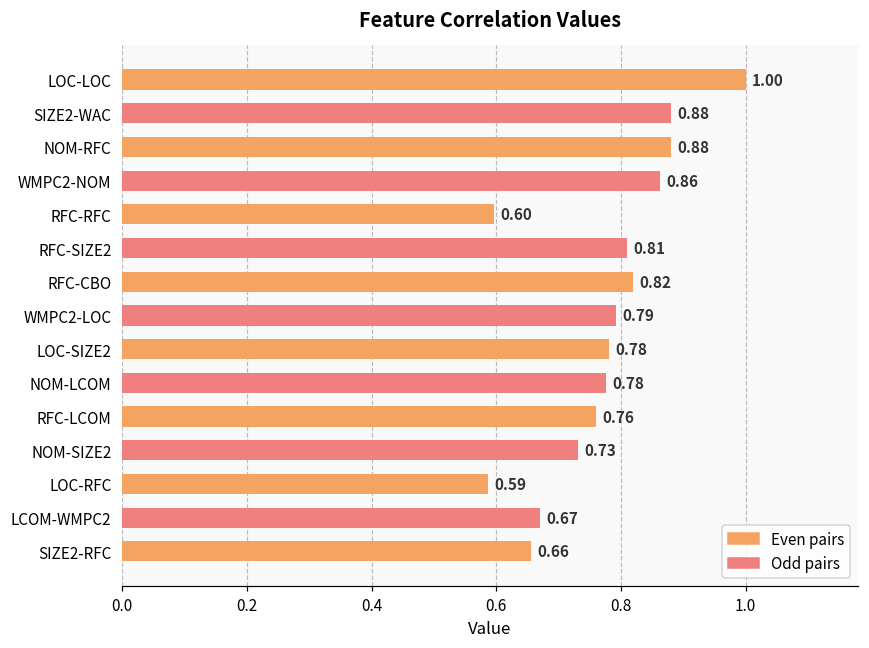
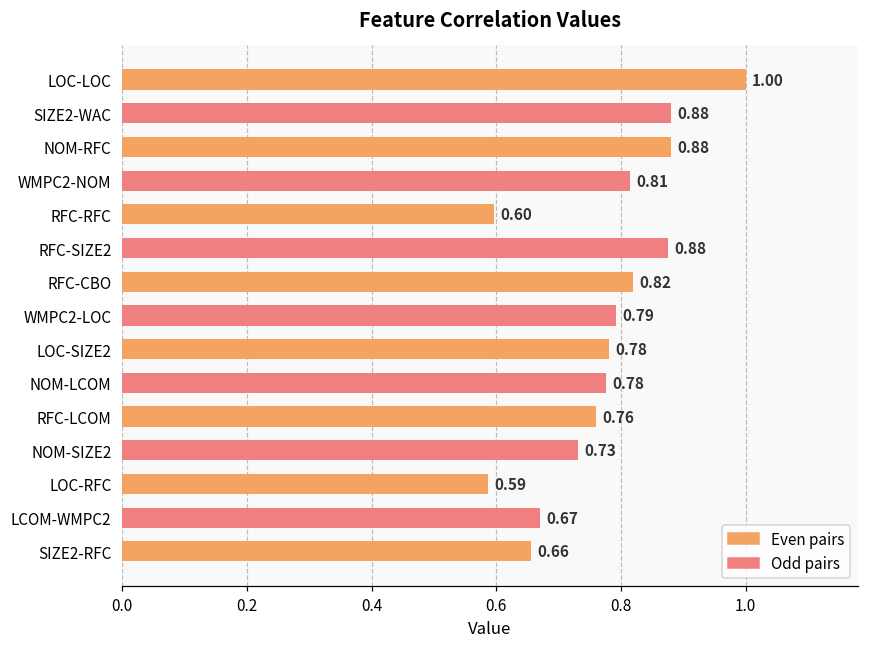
  {
    "LOC-LOC": 1.00,
    "SIZE2-WAC": 0.88,
    "NOM-RFC": 0.88,
-   "WMPC2-NOM": 0.86,
+   "WMPC2-NOM": 0.81,
    "RFC-RFC": 0.60,
-   "RFC-SIZE2": 0.81,
+   "RFC-SIZE2": 0.88,
    "RFC-CBO": 0.82,
    "WMPC2-LOC": 0.79,
    "LOC-SIZE2": 0.78,
    "NOM-LCOM": 0.78,
    "RFC-LCOM": 0.76,
    "NOM-SIZE2": 0.73,
    "LOC-RFC": 0.59,
    "LCOM-WMPC2": 0.67,
    "SIZE2-RFC": 0.66
  }
